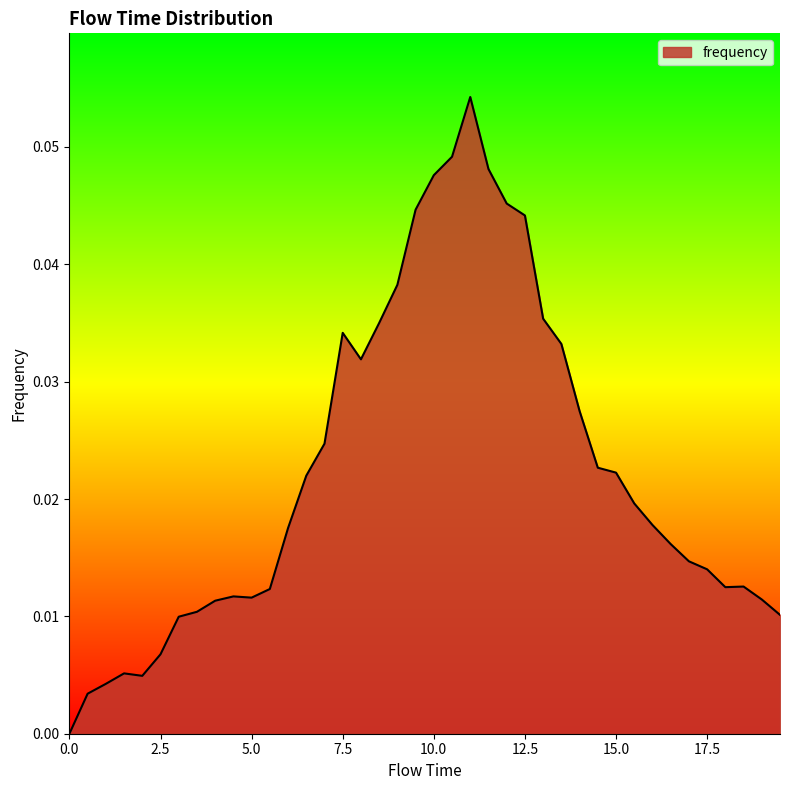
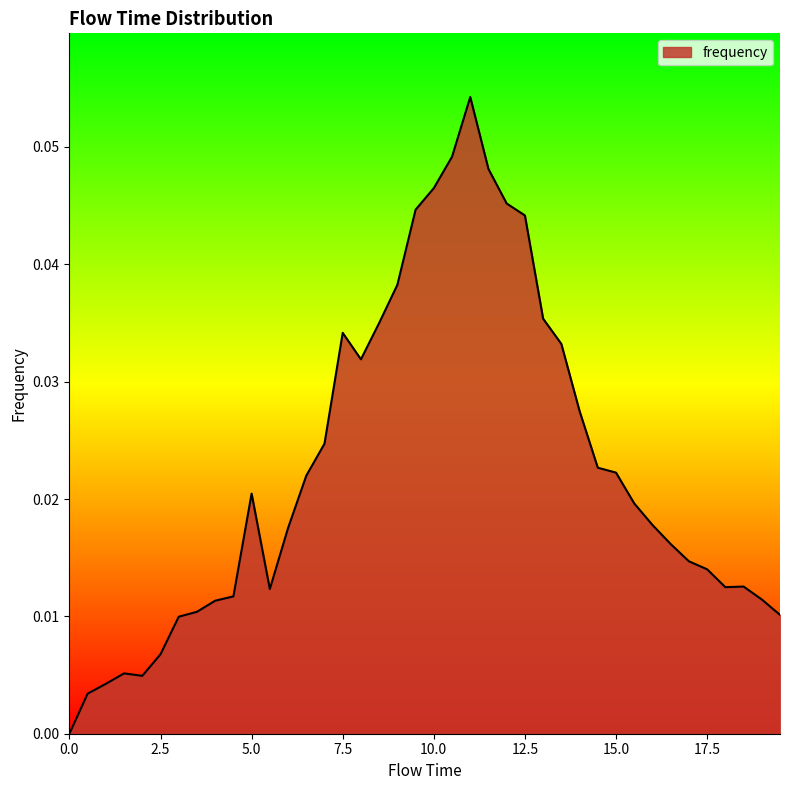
  {
    "0.0": 0.0000,
    "2.5": 0.0068,
-   "5.0": 0.0116,
+   "5.0": 0.0205,
    "7.5": 0.0342,
-   "10.0": 0.0476,
+   "10.0": 0.0465,
    "12.5": 0.0442,
    "15.0": 0.0222,
    "17.5": 0.0140
  }
